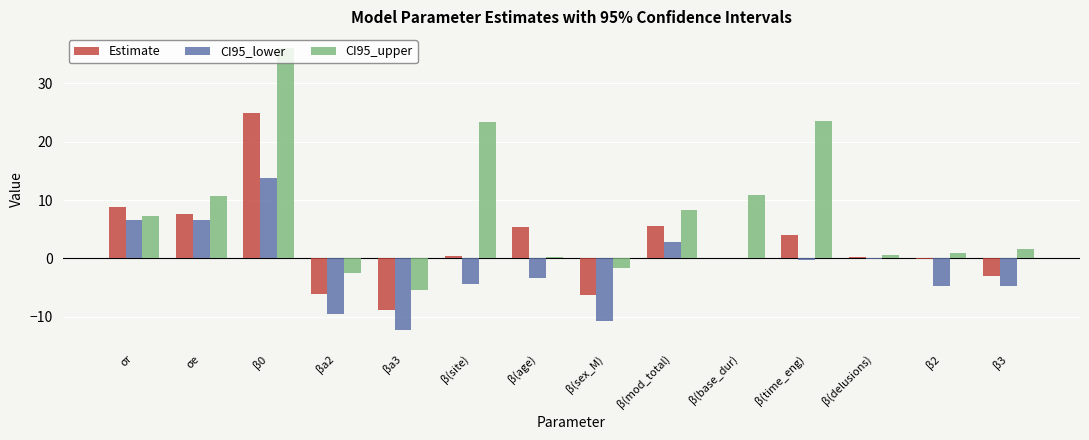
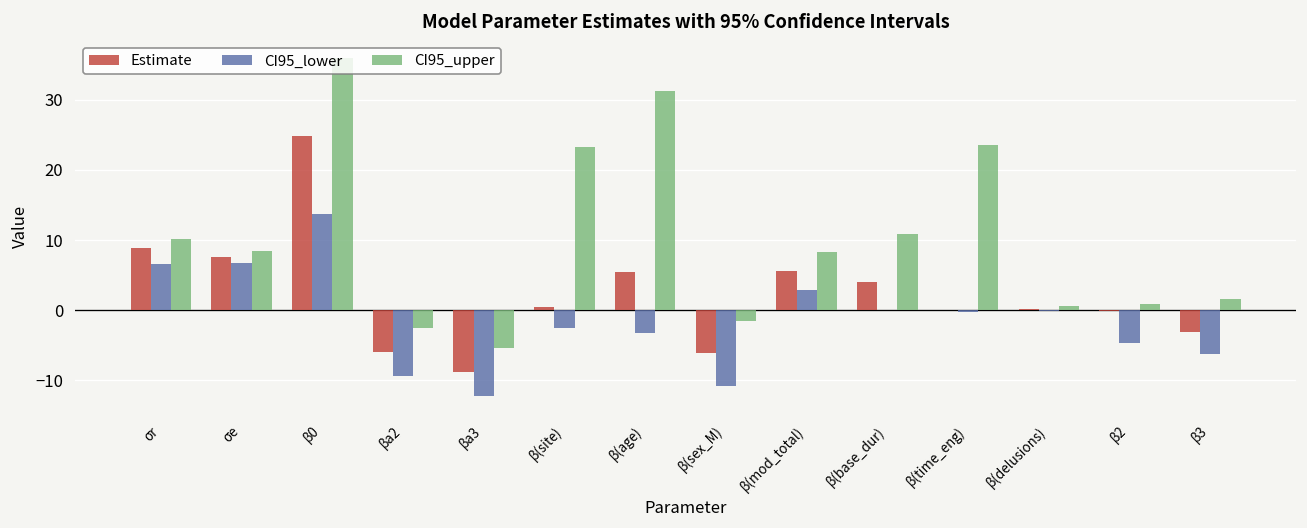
  {
    "Estimate": {
      "σr": 9,
      "σe": 8,
      "β0": 25,
      "βa2": -6,
      "βa3": -9,
      "β(site)": 0,
      "β(age)": 5,
      "β(sex_M)": -6,
      "β(mod_total)": 6,
-     "β(base_dur)": 0,
-     "β(time_eng)": 4,
+     "β(base_dur)": 4,
+     "β(time_eng)": 0,
      "β3": -3
    },
    "CI95_lower": {
      "σr": 7,
      "σe": 7,
      "β0": 14,
      "βa2": -9,
      "βa3": -12,
-     "β(site)": -4,
+     "β(site)": -3,
      "β(age)": -3,
      "β(sex_M)": -11,
      "β(mod_total)": 3,
      "β2": -5,
-     "β3": -5
+     "β3": -6
    },
    "CI95_upper": {
-     "σr": 7,
-     "σe": 11,
+     "σr": 10,
+     "σe": 8,
      "βa2": -3,
      "βa3": -5,
      "β(site)": 23,
-     "β(age)": 0,
+     "β(age)": 31,
      "β(sex_M)": -2,
      "β(mod_total)": 8,
      "β(base_dur)": 11,
      "β(time_eng)": 24,
      "β(delusions)": 1,
      "β2": 1,
      "β3": 2
    }
  }
